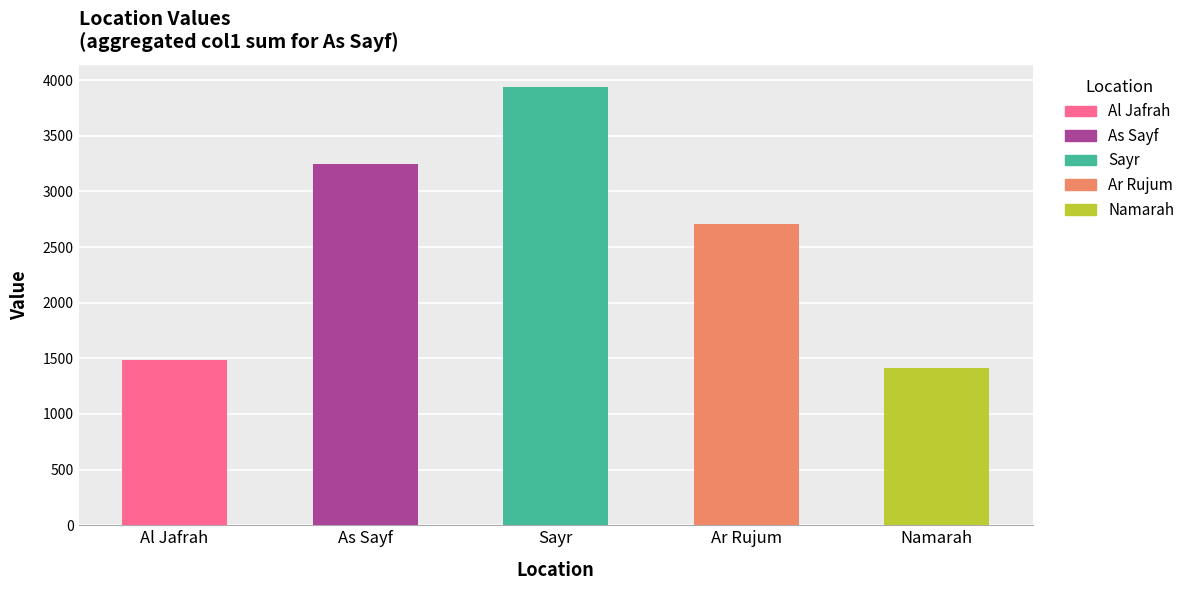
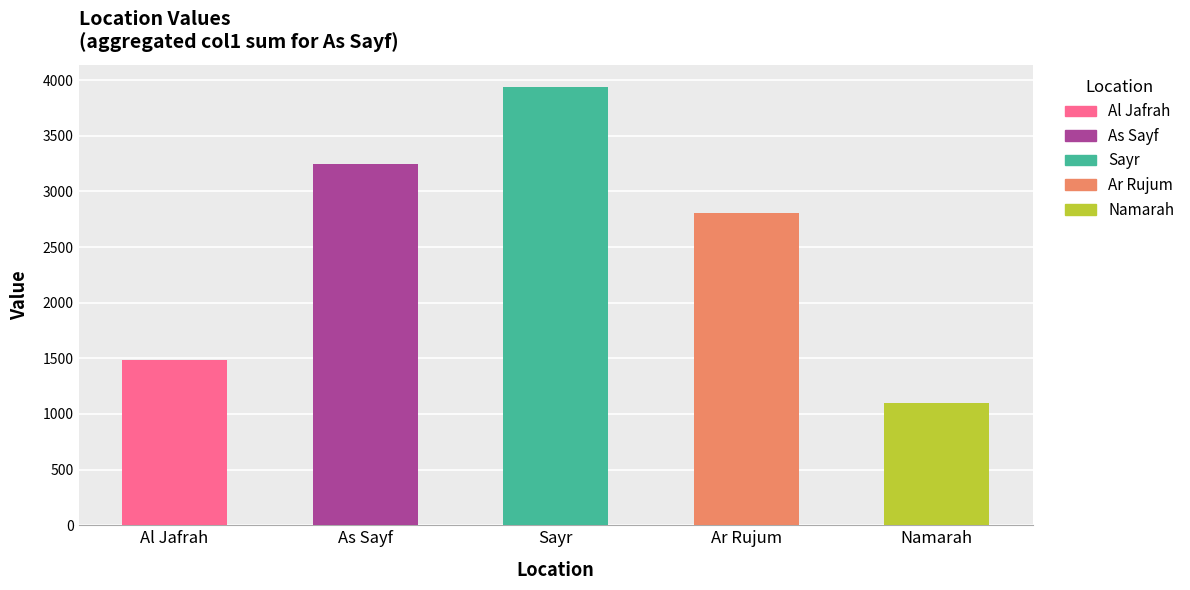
  {
    "Al Jafrah": 1480,
    "As Sayf": 3250,
    "Sayr": 3940,
-   "Ar Rujum": 2710,
-   "Namarah": 1420
+   "Ar Rujum": 2810,
+   "Namarah": 1100
  }
